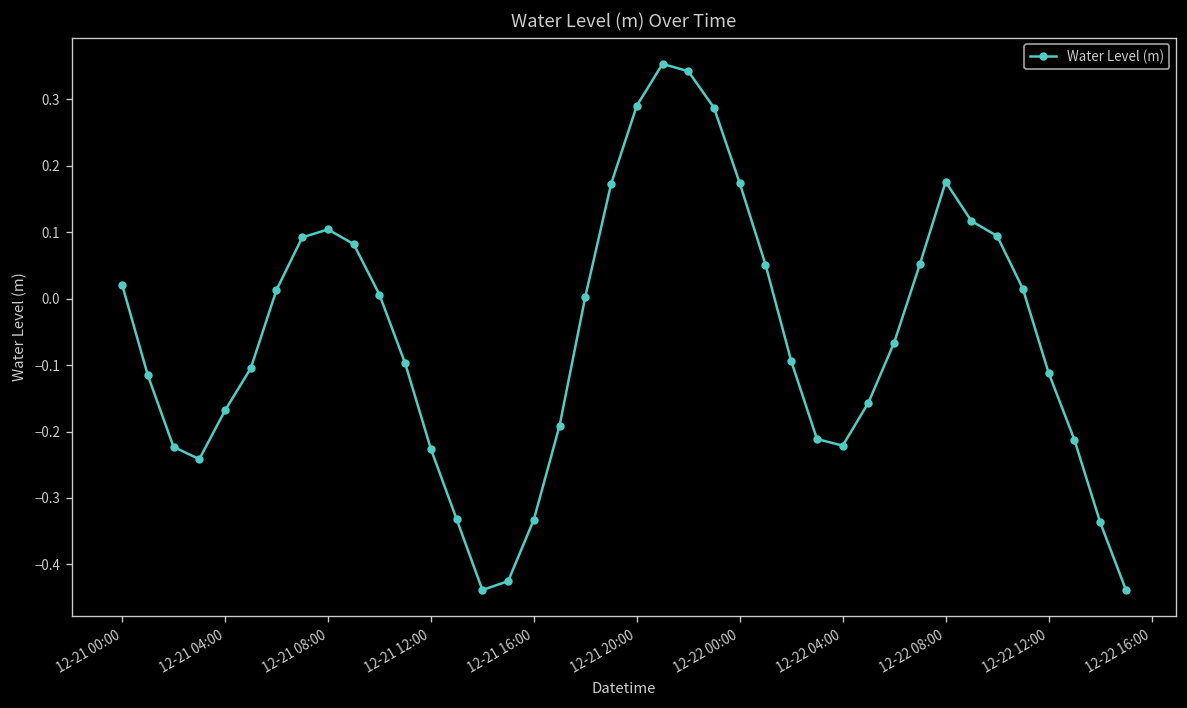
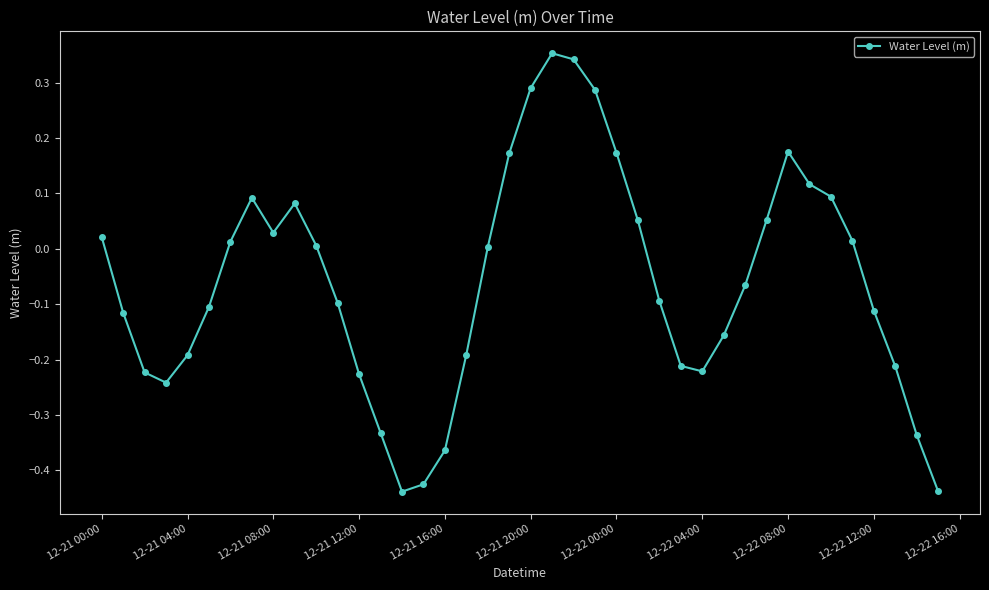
  {
    "12-21 00:00": 0.02,
-   "12-21 04:00": -0.17,
-   "12-21 08:00": 0.10,
+   "12-21 04:00": -0.19,
+   "12-21 08:00": 0.03,
    "12-21 12:00": -0.23,
-   "12-21 16:00": -0.33,
+   "12-21 16:00": -0.36,
    "12-21 20:00": 0.29,
    "12-22 00:00": 0.17,
    "12-22 04:00": -0.22,
    "12-22 08:00": 0.18,
    "12-22 12:00": -0.11
  }
